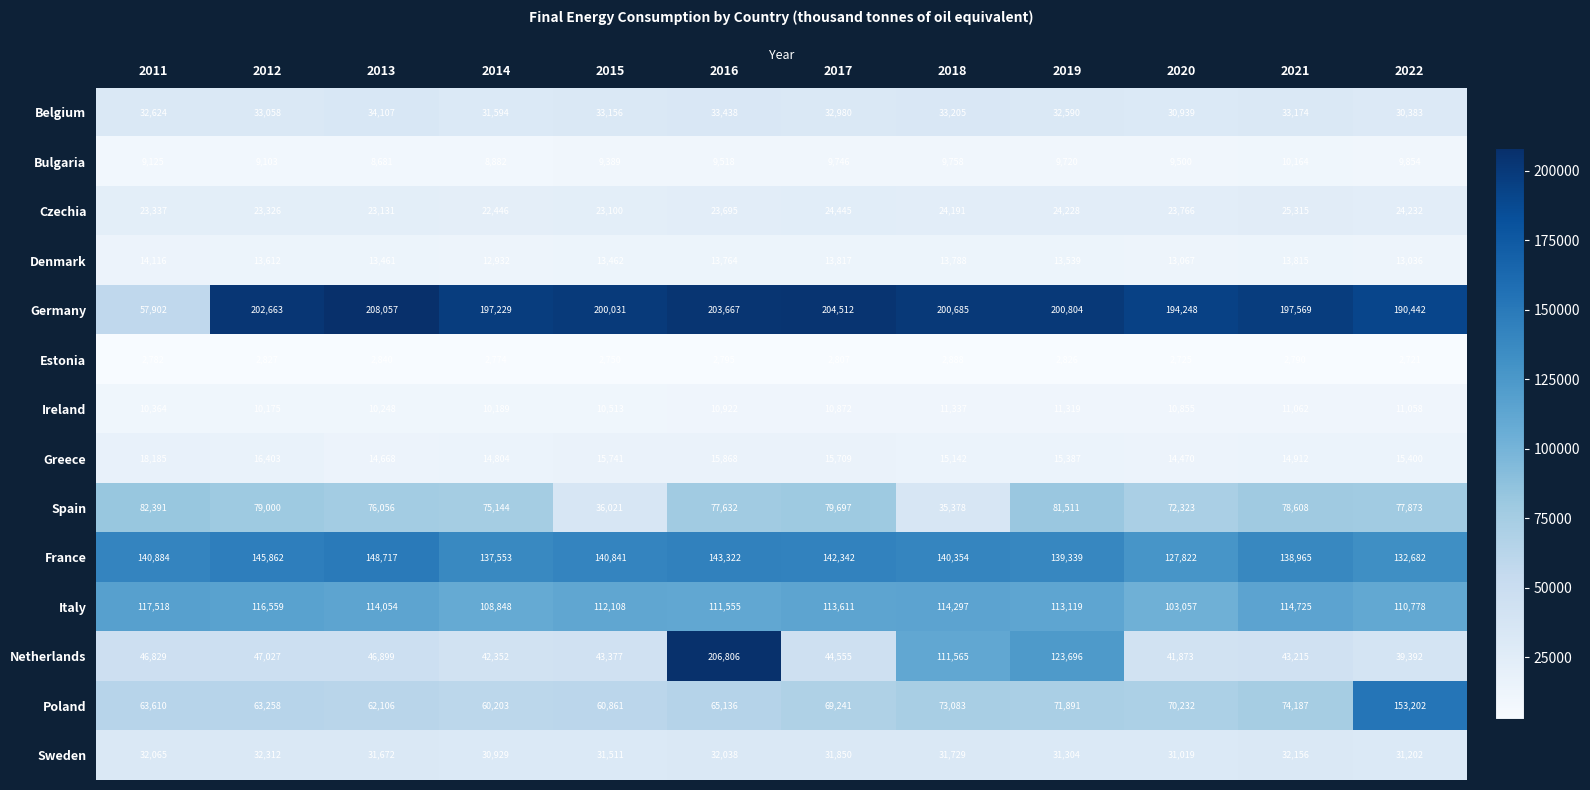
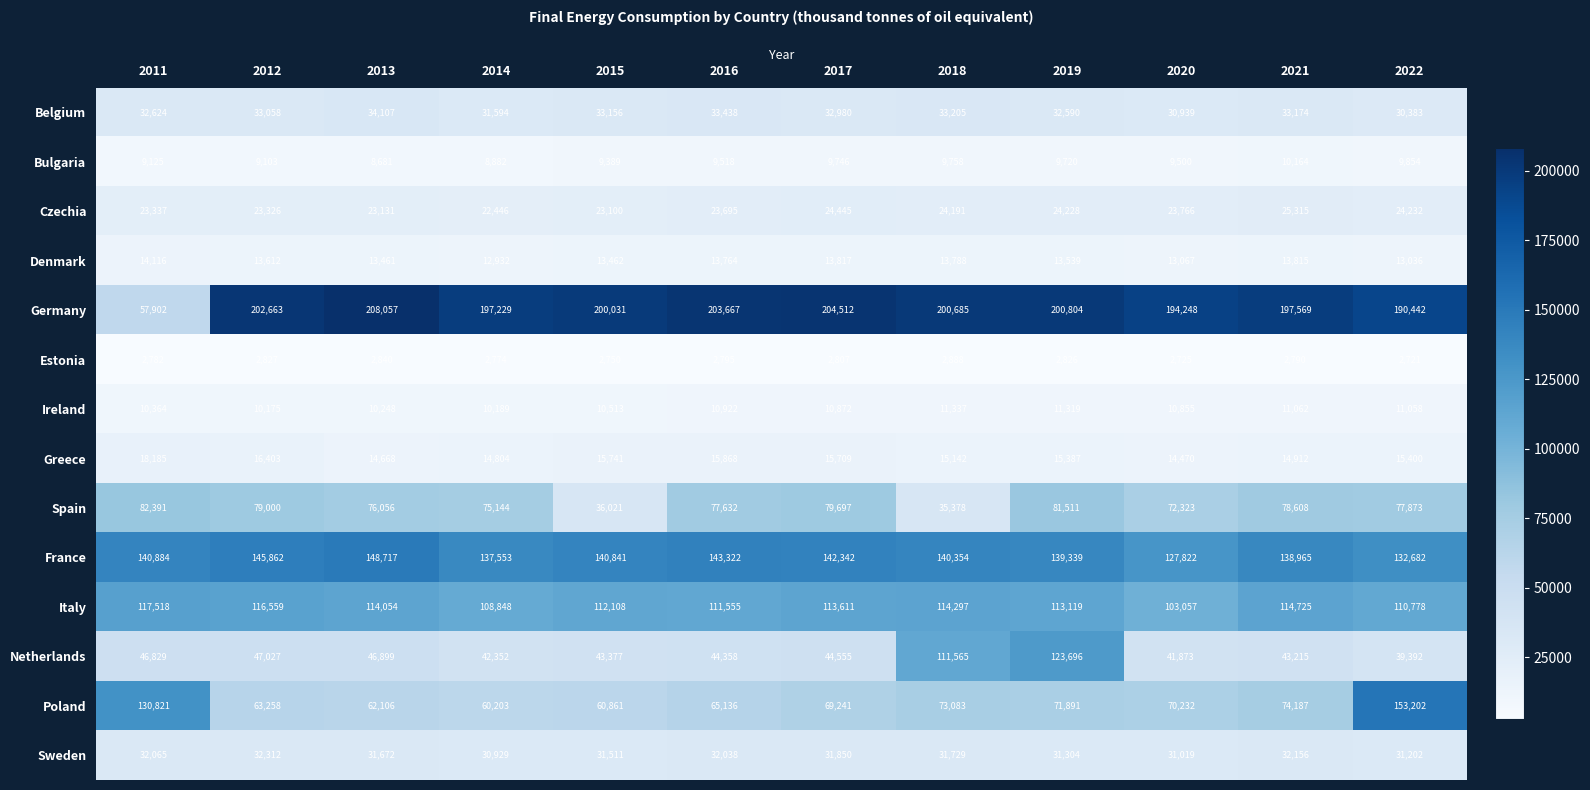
  {
    "Germany": {
      "2011": "57,902",
      "2012": "202,663",
      "2013": "208,057",
      "2014": "197,229",
      "2015": "200,031",
      "2016": "203,667",
      "2017": "204,512",
      "2018": "200,685",
      "2019": "200,804",
      "2020": "194,248",
      "2021": "197,569",
      "2022": "190,442"
    },
    "Spain": {
      "2011": "82,391",
      "2012": "79,000",
      "2013": "76,056",
      "2014": "75,144",
      "2016": "77,632",
      "2017": "79,697",
      "2019": "81,511",
      "2020": "72,323",
      "2021": "78,608",
      "2022": "77,873"
    },
    "France": {
      "2011": "140,884",
      "2012": "145,862",
      "2013": "148,717",
      "2014": "137,553",
      "2015": "140,841",
      "2016": "143,322",
      "2017": "142,342",
      "2018": "140,354",
      "2019": "139,339",
      "2020": "127,822",
      "2021": "138,965",
      "2022": "132,682"
    },
    "Italy": {
      "2011": "117,518",
      "2012": "116,559",
      "2013": "114,054",
      "2014": "108,848",
      "2015": "112,108",
      "2016": "111,555",
      "2017": "113,611",
      "2018": "114,297",
      "2019": "113,119",
      "2020": "103,057",
      "2021": "114,725",
      "2022": "110,778"
    },
    "Netherlands": {
      "2011": "46,829",
      "2012": "47,027",
      "2013": "46,899",
-     "2016": "206,806",
+     "2016": "44,358",
      "2017": "44,555",
      "2018": "111,565",
      "2019": "123,696"
    },
    "Poland": {
-     "2011": "63,610",
+     "2011": "130,821",
      "2012": "63,258",
      "2013": "62,106",
      "2014": "60,203",
      "2015": "60,861",
      "2016": "65,136",
      "2017": "69,241",
      "2018": "73,083",
      "2019": "71,891",
      "2020": "70,232",
      "2021": "74,187",
      "2022": "153,202"
    }
  }
